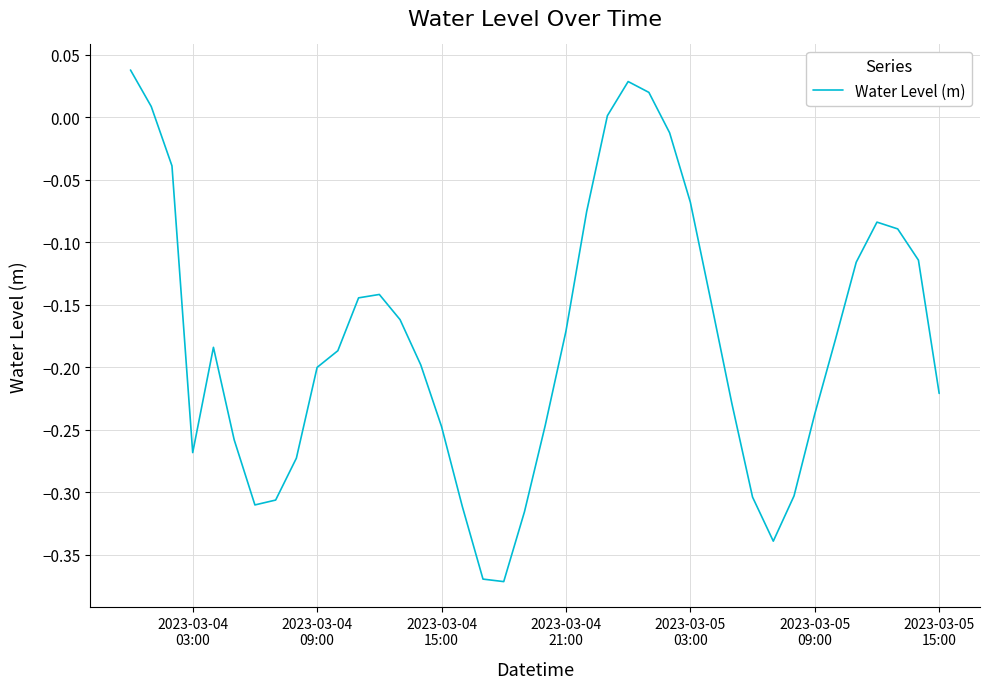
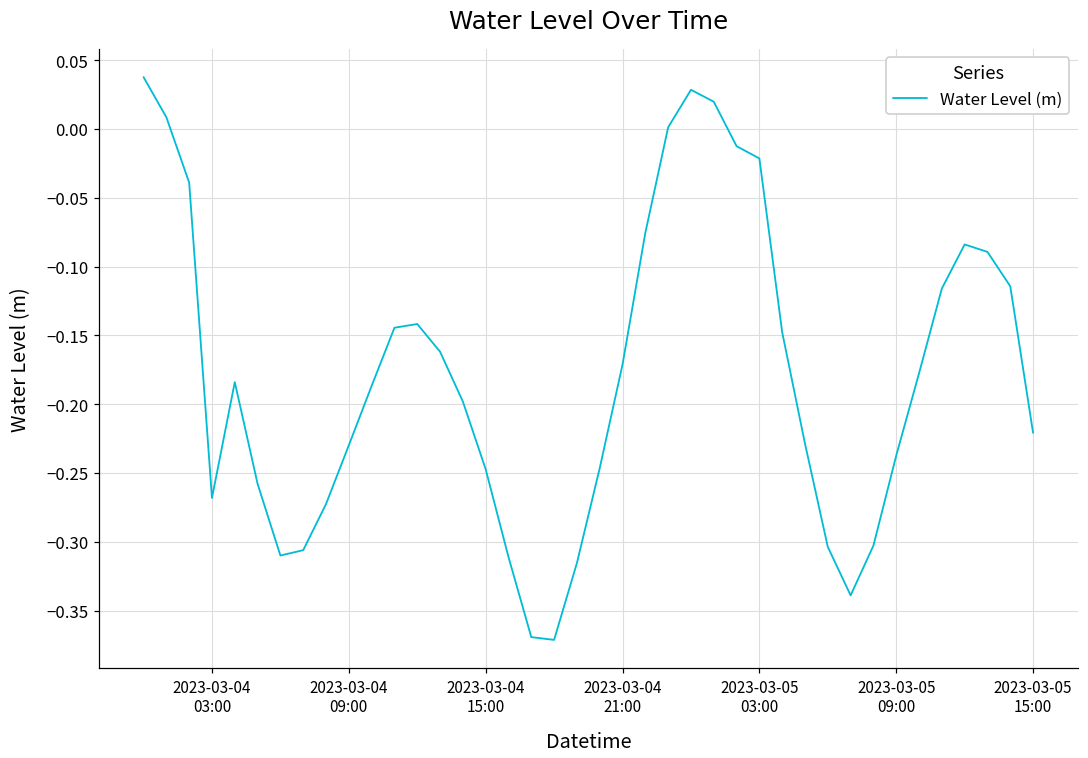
  {
    "2023-03-04 03:00": -0.268,
-   "2023-03-04 09:00": -0.200,
+   "2023-03-04 09:00": -0.230,
    "2023-03-04 15:00": -0.247,
    "2023-03-04 21:00": -0.171,
-   "2023-03-05 03:00": -0.068,
+   "2023-03-05 03:00": -0.021,
    "2023-03-05 09:00": -0.237,
    "2023-03-05 15:00": -0.221
  }
